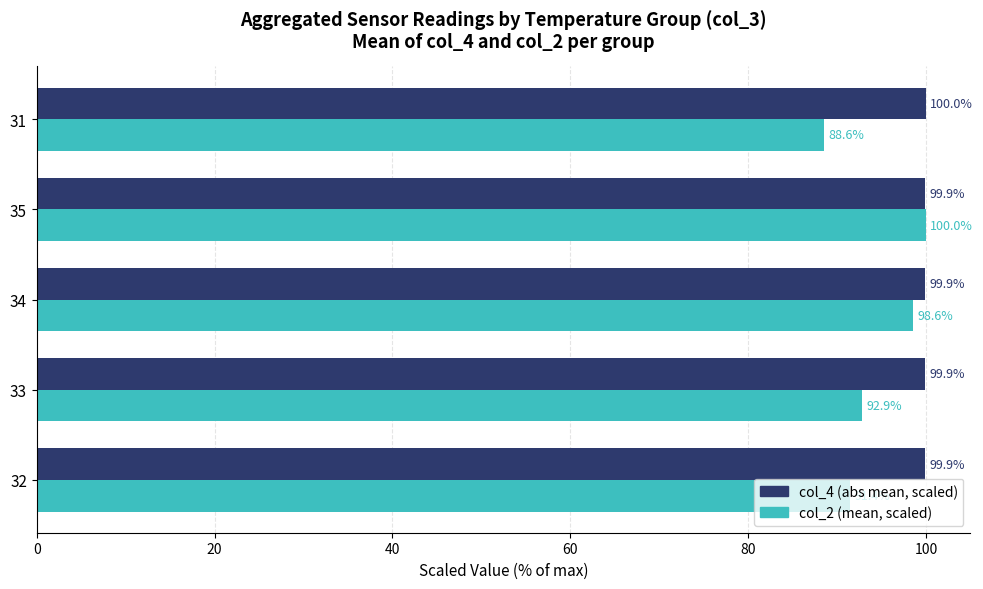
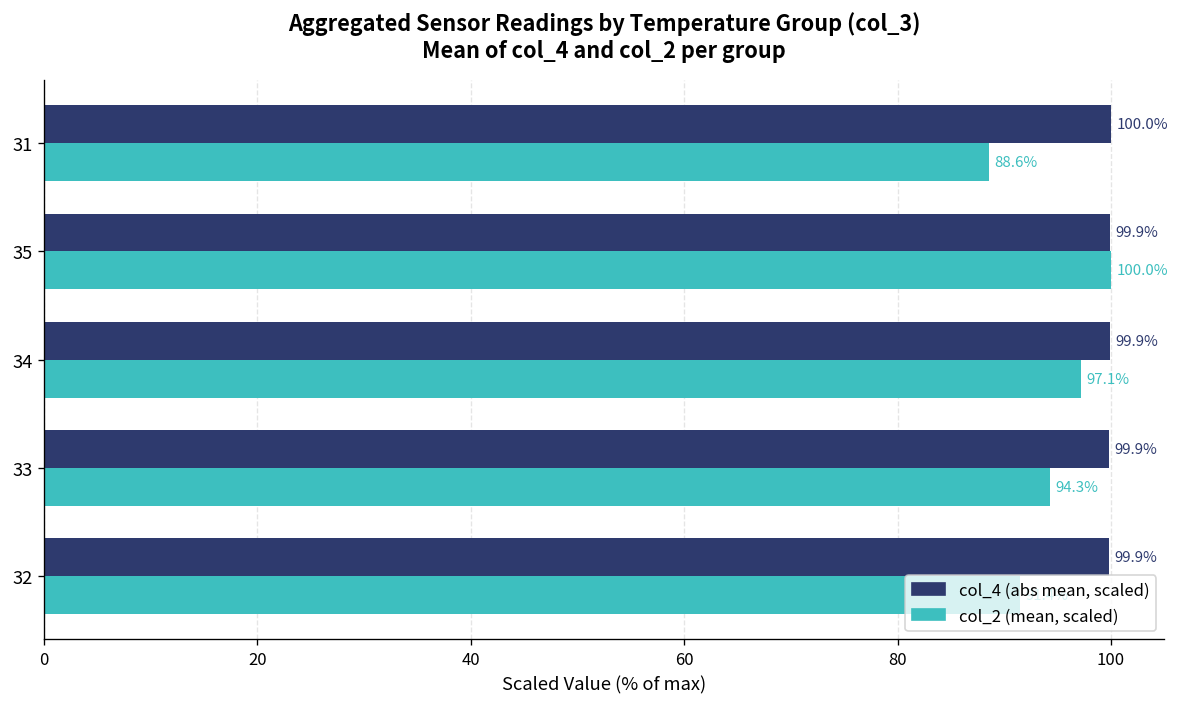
  {
    "col_4 (abs mean, scaled)": {
      "31": "100.0%",
      "35": "99.9%",
      "34": "99.9%",
      "33": "99.9%",
      "32": "99.9%"
    },
    "col_2 (mean, scaled)": {
      "31": "88.6%",
      "35": "100.0%",
-     "34": "98.6%",
-     "33": "92.9%"
+     "34": "97.1%",
+     "33": "94.3%"
    }
  }
